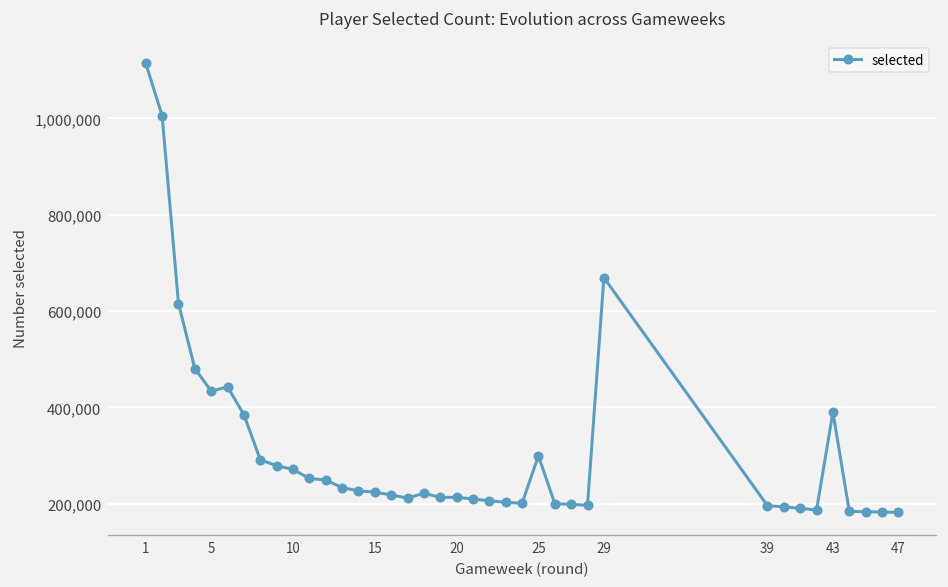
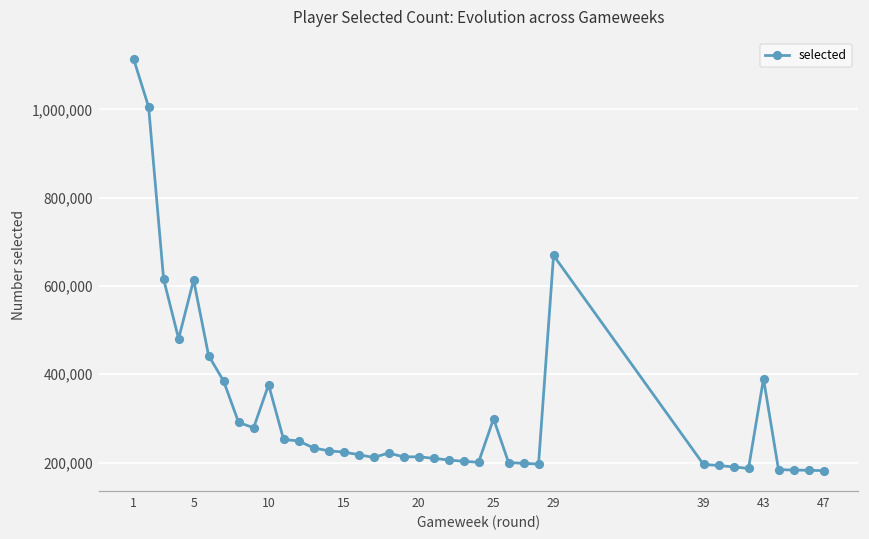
  {
    "1": "1,110,000",
-   "5": "430,000",
-   "10": "270,000",
+   "5": "610,000",
+   "10": "380,000",
    "15": "220,000",
    "20": "210,000",
    "25": "300,000",
    "29": "670,000",
    "39": "200,000",
    "43": "390,000",
    "47": "180,000"
  }
